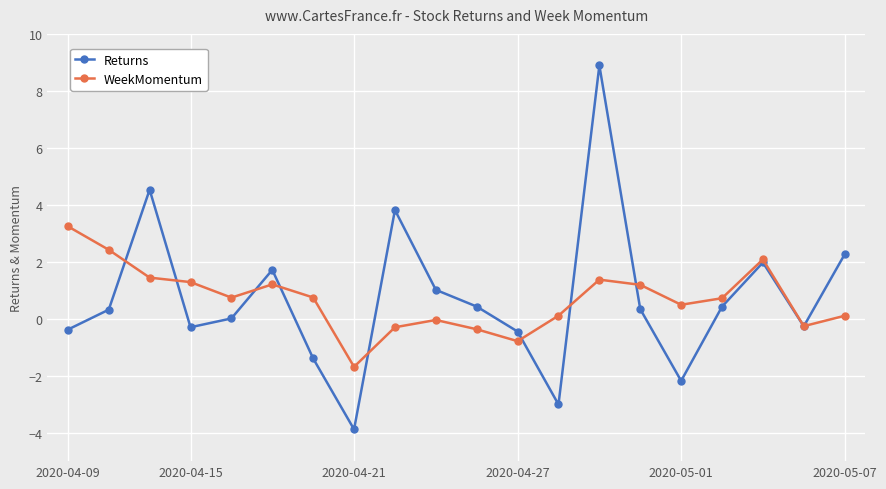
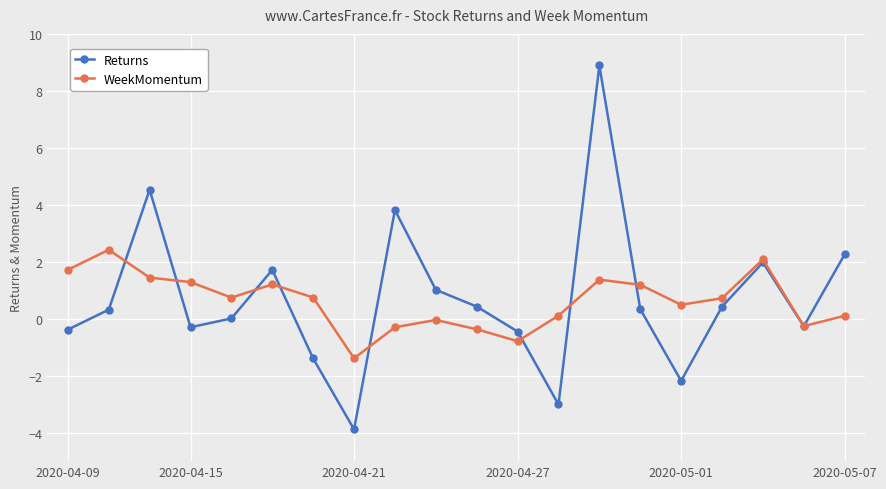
  {
    "Returns": {
      "2020-04-09": -0.4,
      "2020-04-15": -0.3,
      "2020-04-21": -3.9,
      "2020-04-27": -0.5,
      "2020-05-01": -2.2,
      "2020-05-07": 2.3
    },
    "WeekMomentum": {
-     "2020-04-09": 3.2,
+     "2020-04-09": 1.7,
      "2020-04-15": 1.3,
-     "2020-04-21": -1.7,
+     "2020-04-21": -1.4,
      "2020-04-27": -0.8,
      "2020-05-01": 0.5,
      "2020-05-07": 0.1
    }
  }
